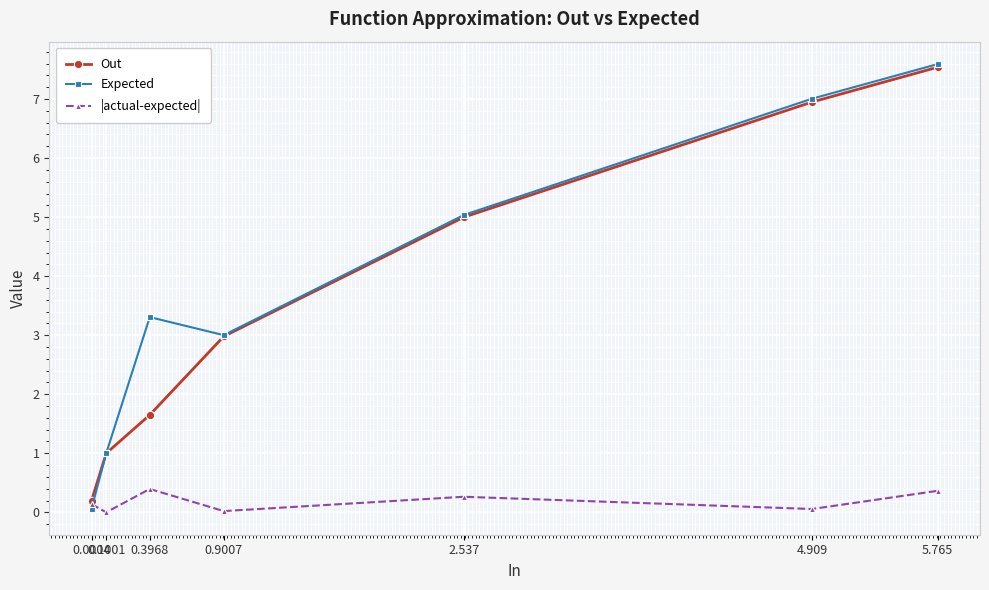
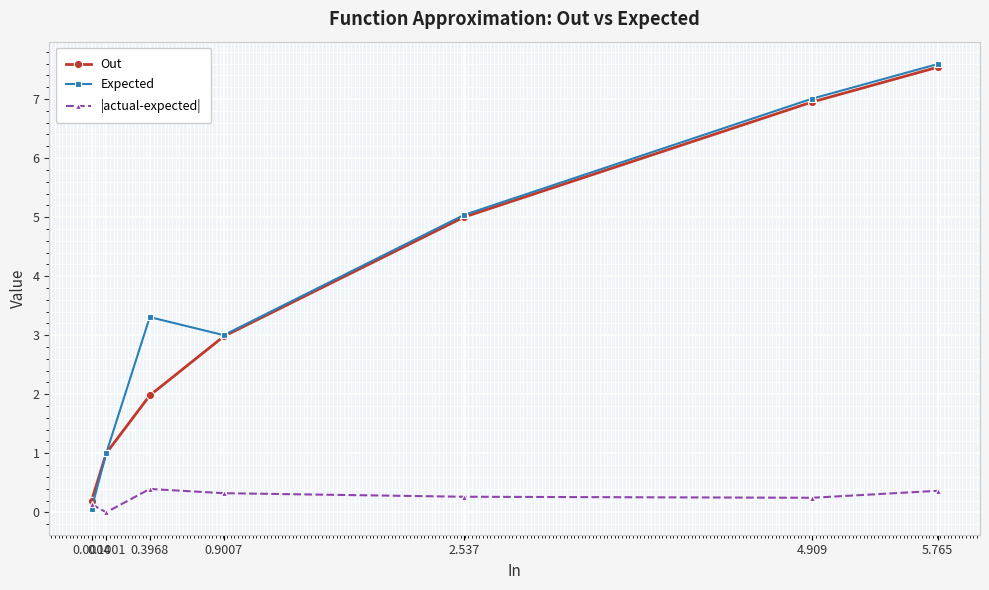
  {
    "Out": {
-     "0.3968": 1.7,
+     "0.3968": 2.0,
      "4.909": 7.0,
      "5.765": 7.5
    },
    "Expected": {
      "0.3968": 3.3,
      "4.909": 7.0,
      "5.765": 7.6
    },
    "|actual-expected|": {
      "0.3968": 0.4,
-     "0.9007": 0.0,
+     "0.9007": 0.3,
      "2.537": 0.3,
-     "4.909": 0.1,
+     "4.909": 0.2,
      "5.765": 0.4
    }
  }
